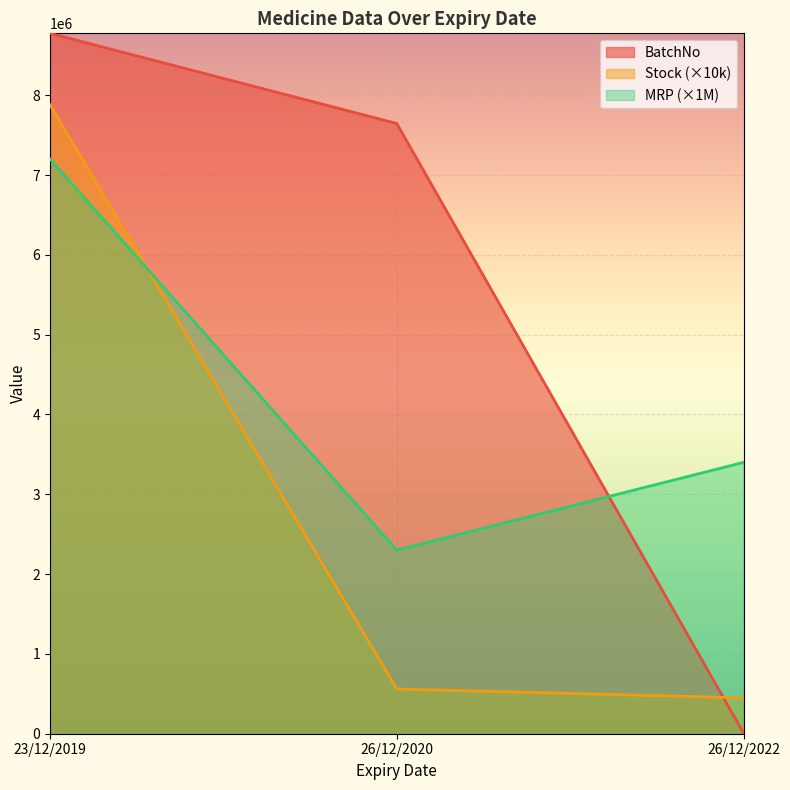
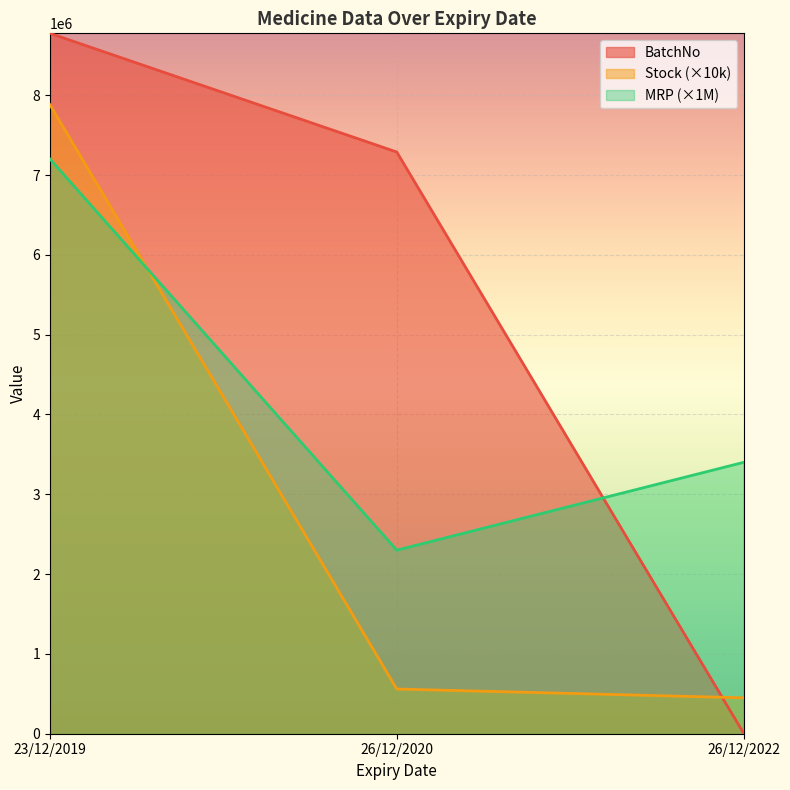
  {
    "BatchNo": {
      "23/12/2019": 8800000,
-     "26/12/2020": 7600000,
+     "26/12/2020": 7300000,
      "26/12/2022": 0
    },
    "Stock (×10k)": {
      "23/12/2019": 7900000,
      "26/12/2020": 600000,
      "26/12/2022": 500000
    },
    "MRP (×1M)": {
      "23/12/2019": 7200000,
      "26/12/2020": 2300000,
      "26/12/2022": 3400000
    }
  }
